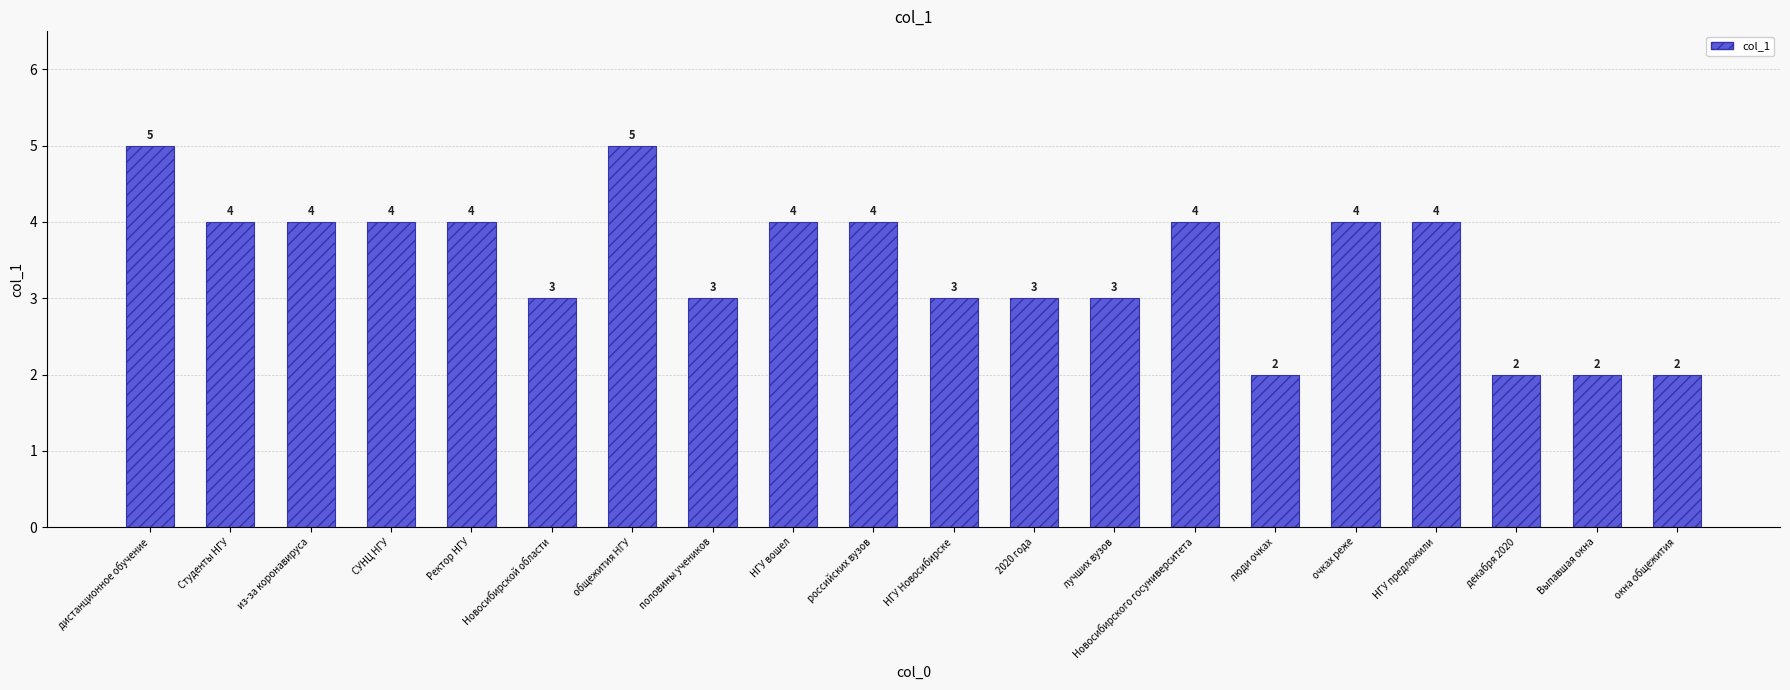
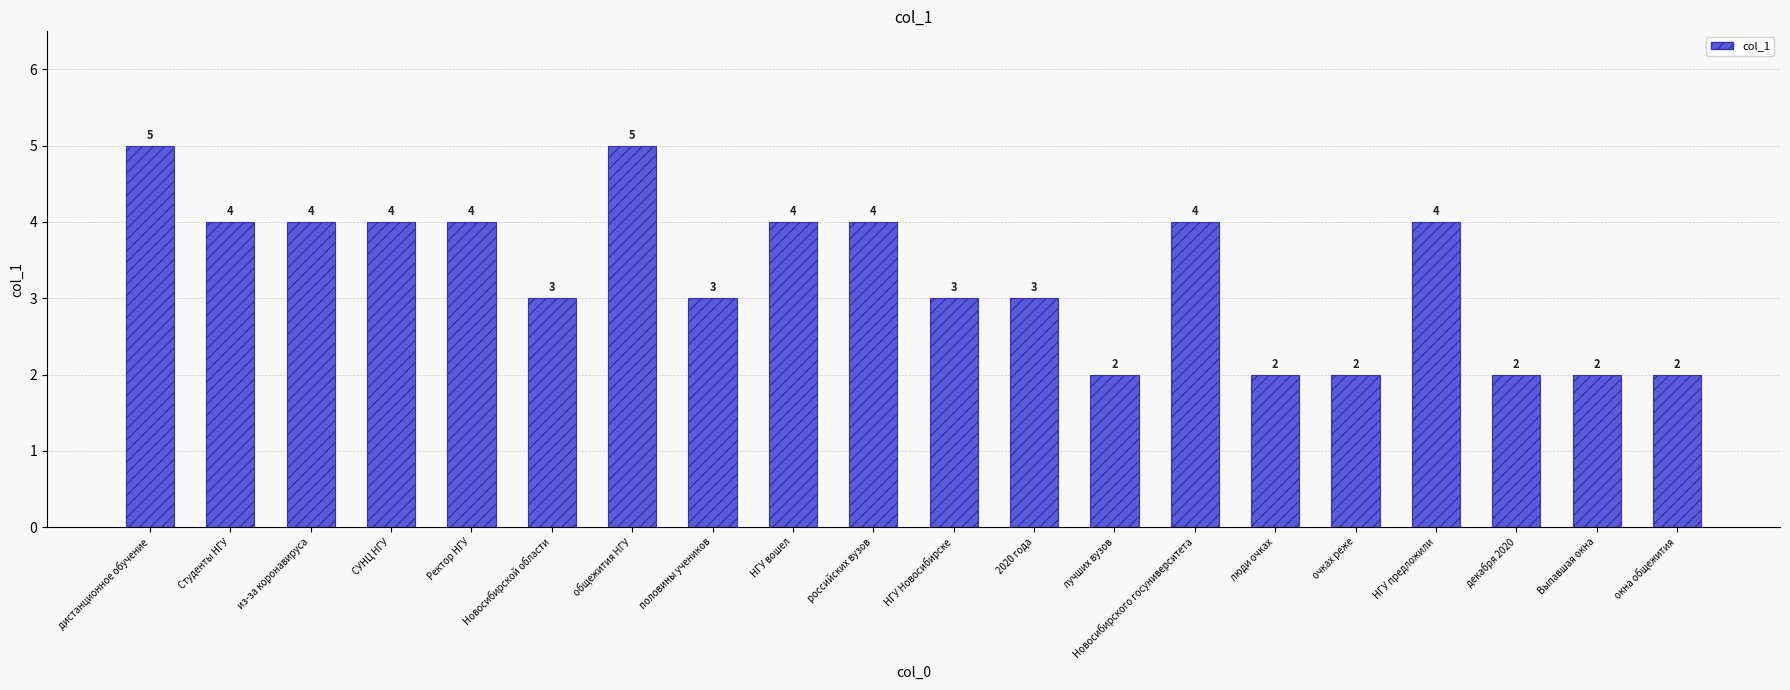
  {
    "дистанционное обучение": 5,
    "Студенты НГУ": 4,
    "из-за коронавируса": 4,
    "СУНЦ НГУ": 4,
    "Ректор НГУ": 4,
    "Новосибирской области": 3,
    "общежития НГУ": 5,
    "половины учеников": 3,
    "НГУ вошел": 4,
    "российских вузов": 4,
    "НГУ Новосибирске": 3,
    "2020 года": 3,
-   "лучших вузов": 3,
+   "лучших вузов": 2,
    "Новосибирского госуниверситета": 4,
    "люди очках": 2,
-   "очках реже": 4,
+   "очках реже": 2,
    "НГУ предложили": 4,
    "декабря 2020": 2,
    "Выпавшая окна": 2,
    "окна общежития": 2
  }
